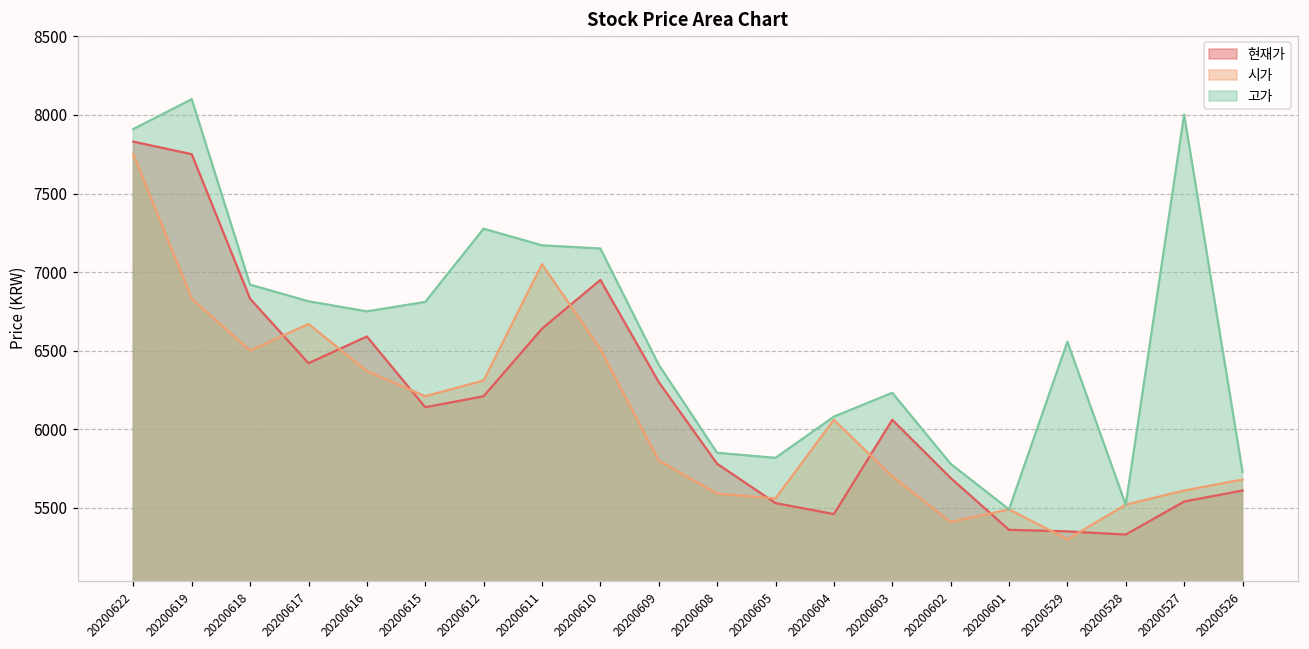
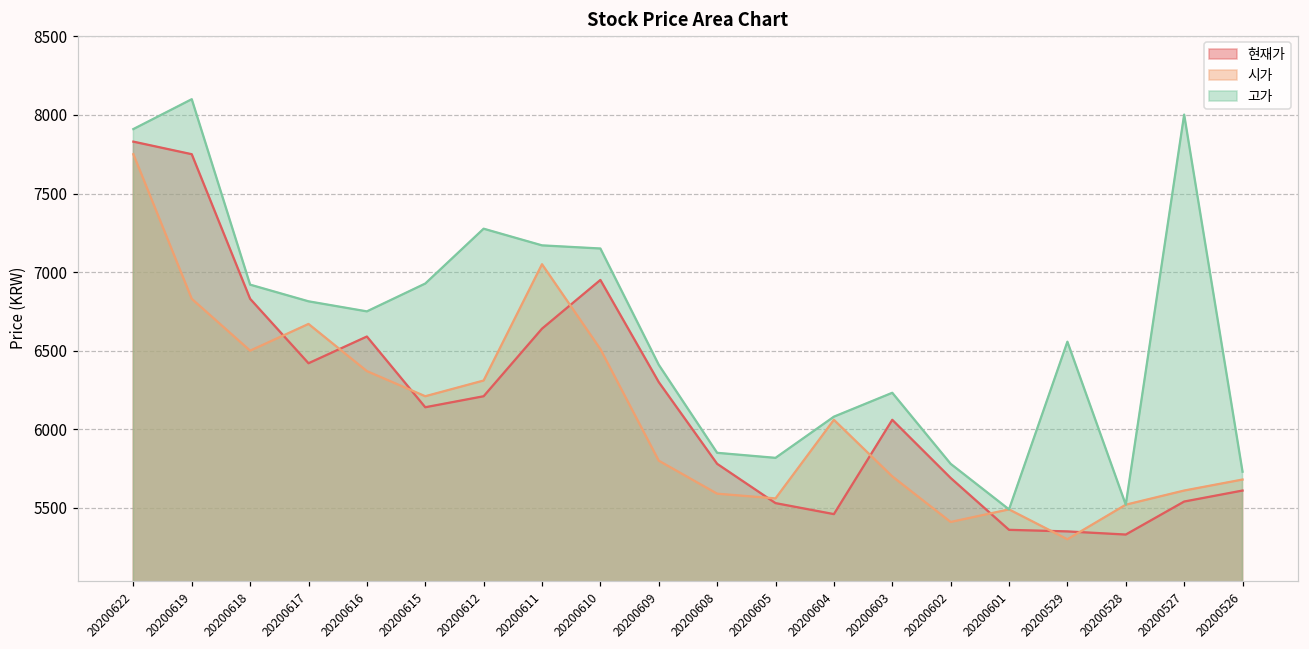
  {
    "고가": {
      "20200622": 7910,
      "20200619": 8100,
      "20200618": 6920,
      "20200617": 6810,
      "20200616": 6750,
-     "20200615": 6810,
+     "20200615": 6930,
      "20200612": 7280,
      "20200611": 7170,
      "20200610": 7150,
      "20200609": 6410,
      "20200608": 5850,
      "20200605": 5820,
      "20200604": 6080,
      "20200603": 6230,
      "20200602": 5780,
      "20200529": 6560,
      "20200527": 8000,
      "20200526": 5730
    }
  }
